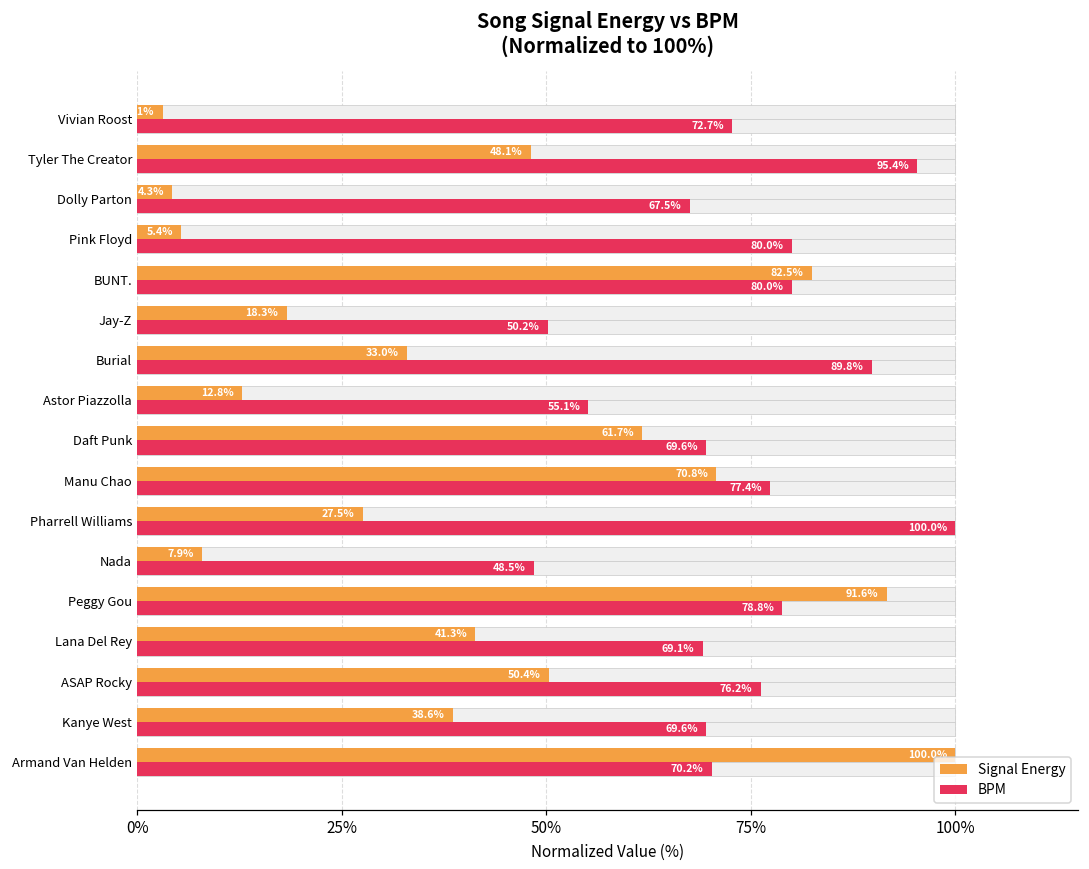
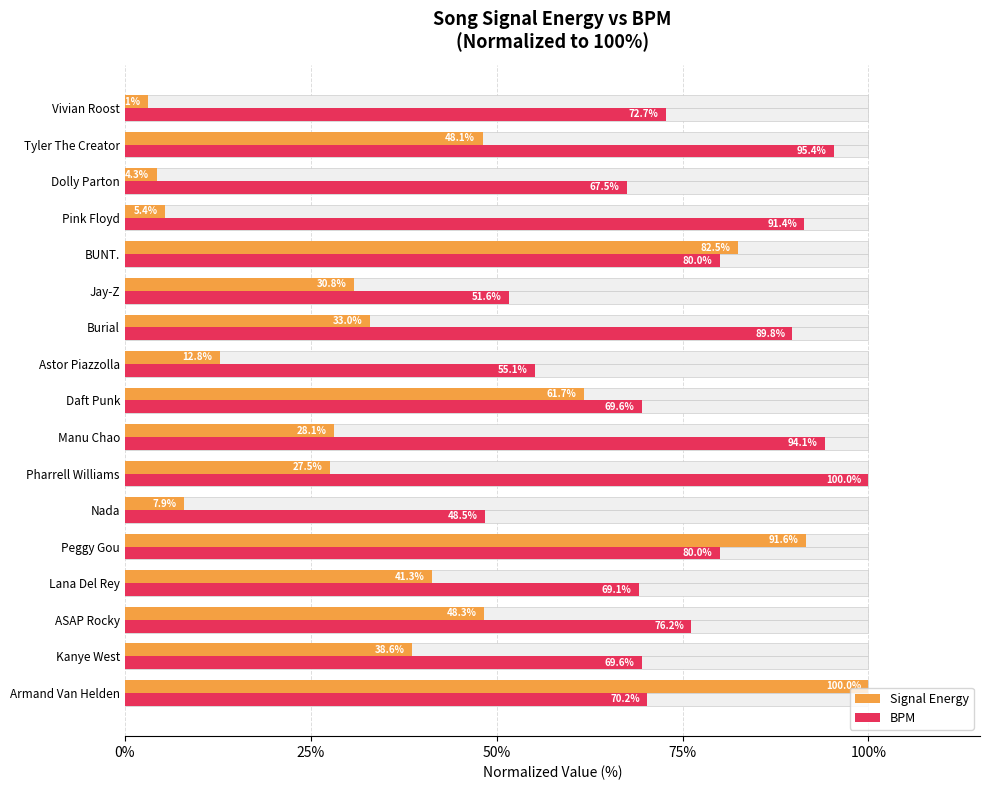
  {
    "Signal Energy": {
-     "Jay-Z": "18.3%",
-     "Manu Chao": "70.8%",
-     "ASAP Rocky": "50.4%"
+     "Jay-Z": "30.8%",
+     "Manu Chao": "28.1%",
+     "ASAP Rocky": "48.3%"
    },
    "BPM": {
-     "Pink Floyd": "80.0%",
-     "Jay-Z": "50.2%",
-     "Manu Chao": "77.4%",
+     "Pink Floyd": "91.4%",
+     "Jay-Z": "51.6%",
+     "Manu Chao": "94.1%",
      "Pharrell Williams": "100.0%",
-     "Peggy Gou": "78.8%"
+     "Peggy Gou": "80.0%"
    }
  }
